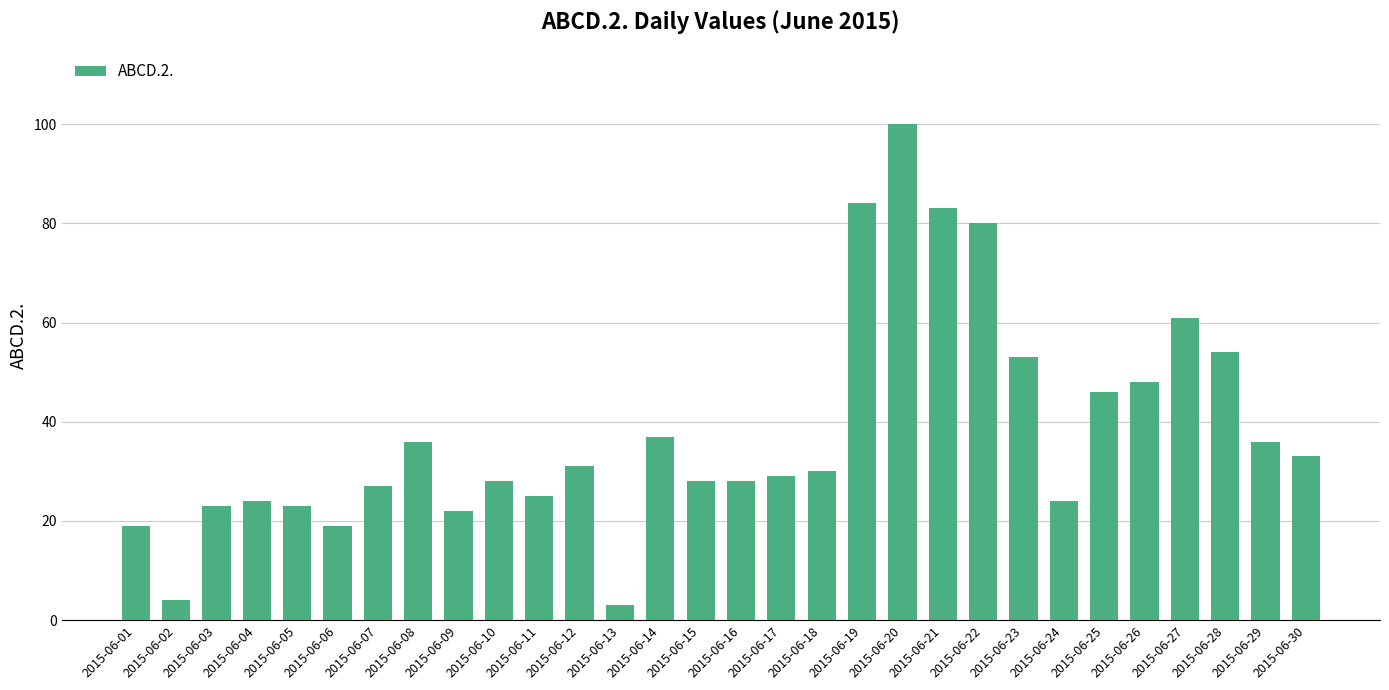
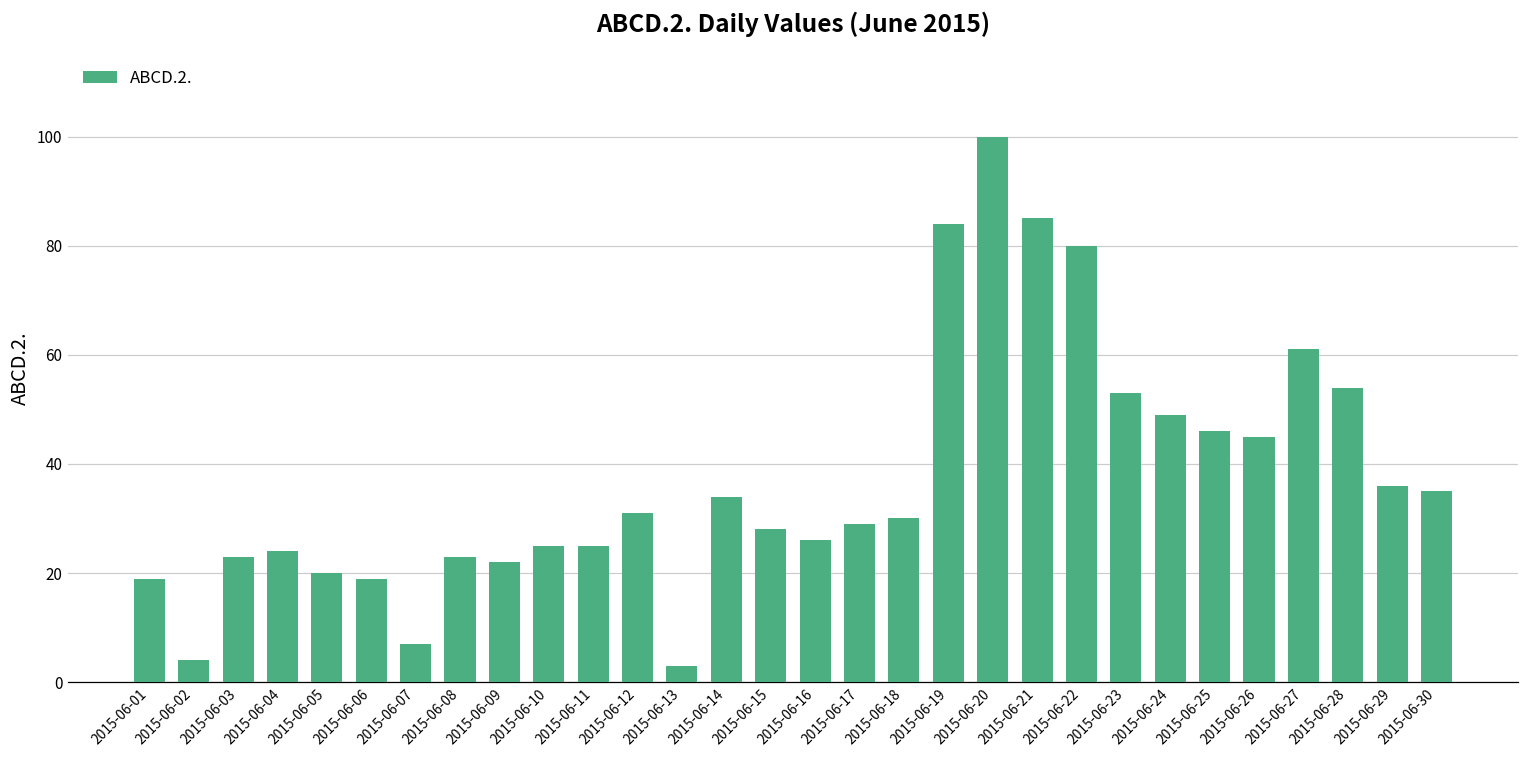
  {
    "2015-06-01": 19,
    "2015-06-02": 4,
    "2015-06-03": 23,
    "2015-06-04": 24,
-   "2015-06-05": 23,
+   "2015-06-05": 20,
    "2015-06-06": 19,
-   "2015-06-07": 27,
-   "2015-06-08": 36,
+   "2015-06-07": 7,
+   "2015-06-08": 23,
    "2015-06-09": 22,
-   "2015-06-10": 28,
+   "2015-06-10": 25,
    "2015-06-11": 25,
    "2015-06-12": 31,
    "2015-06-13": 3,
-   "2015-06-14": 37,
+   "2015-06-14": 34,
    "2015-06-15": 28,
-   "2015-06-16": 28,
+   "2015-06-16": 26,
    "2015-06-17": 29,
    "2015-06-18": 30,
    "2015-06-19": 84,
    "2015-06-20": 100,
-   "2015-06-21": 83,
+   "2015-06-21": 85,
    "2015-06-22": 80,
    "2015-06-23": 53,
-   "2015-06-24": 24,
+   "2015-06-24": 49,
    "2015-06-25": 46,
-   "2015-06-26": 48,
+   "2015-06-26": 45,
    "2015-06-27": 61,
    "2015-06-28": 54,
    "2015-06-29": 36,
-   "2015-06-30": 33
+   "2015-06-30": 35
  }
